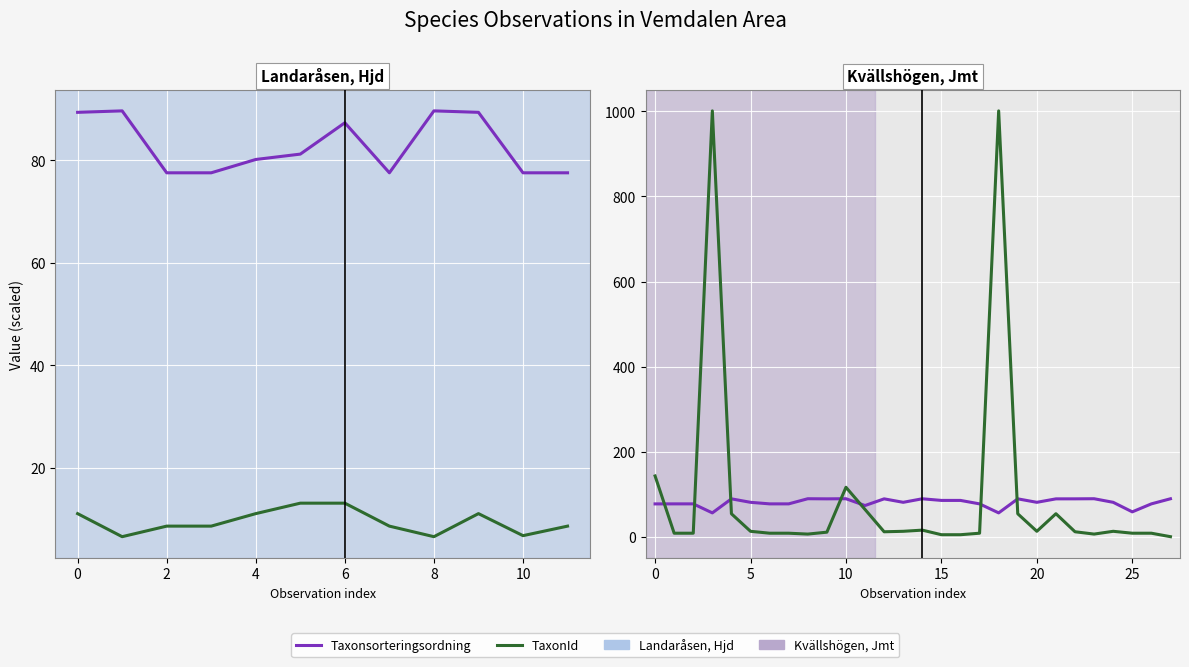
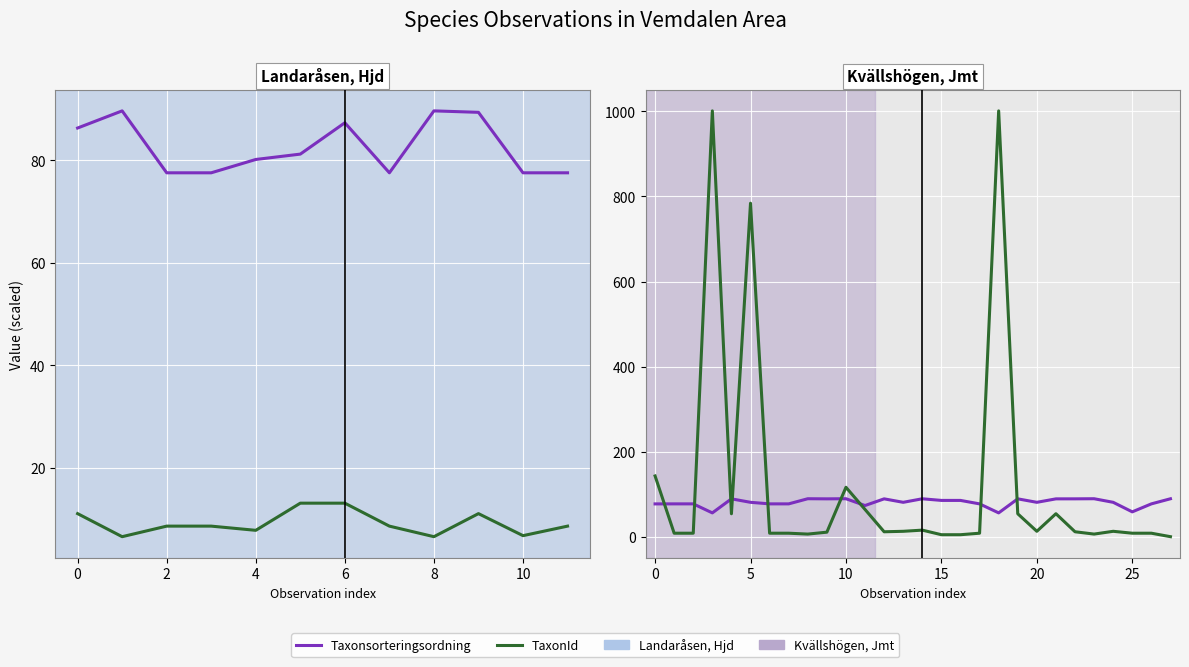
  {
    "Landaråsen, Hjd": {
      "Taxonsorteringsordning": {
-       "0": 89,
+       "0": 86,
        "2": 78,
        "4": 80,
        "6": 87,
        "8": 90,
        "10": 78
      },
      "TaxonId": {
        "0": 11,
        "2": 9,
-       "4": 11,
+       "4": 8,
        "6": 13,
        "8": 7,
        "10": 7
      }
    },
    "Kvällshögen, Jmt": {
      "Taxonsorteringsordning": {
        "0": 80,
        "5": 80,
        "10": 90,
        "15": 90,
        "20": 80,
        "25": 60
      },
      "TaxonId": {
        "0": 140,
-       "5": 10,
+       "5": 780,
        "10": 120,
        "15": 10,
        "20": 10,
        "25": 10
      }
    }
  }
